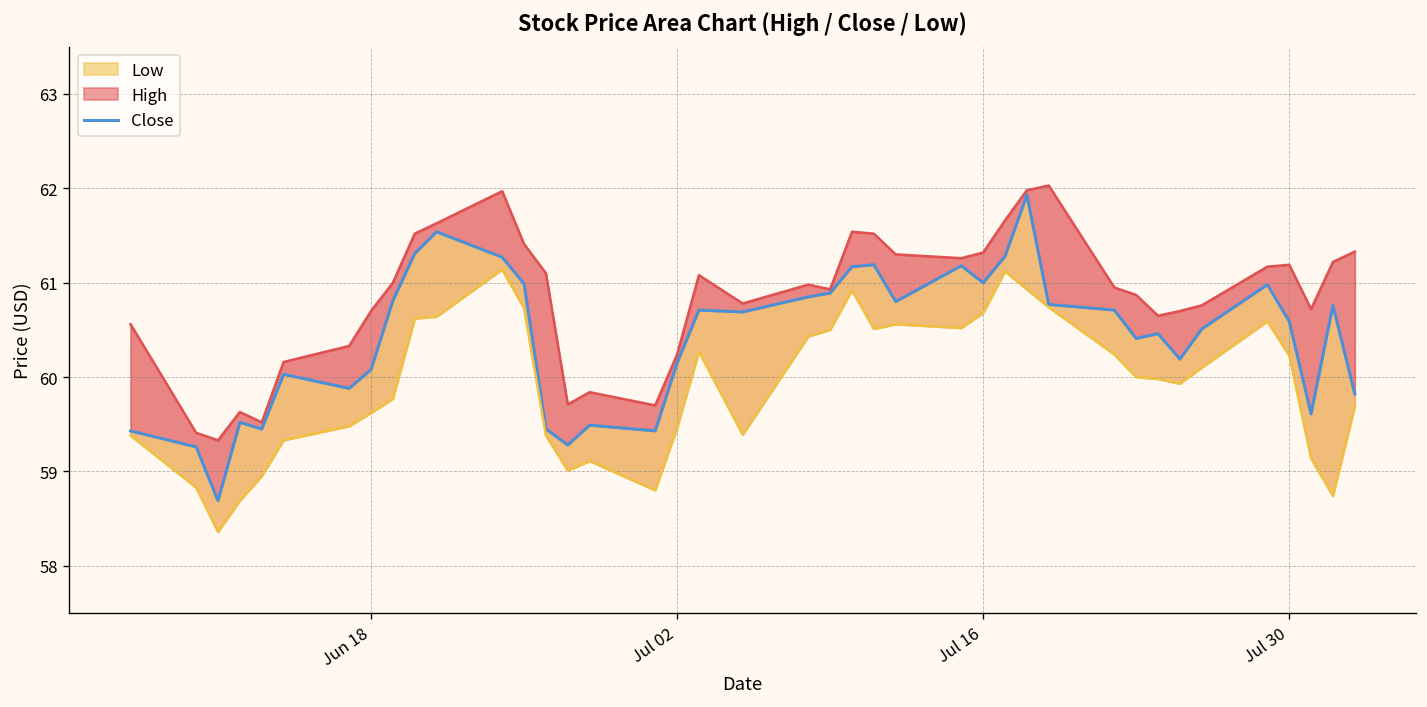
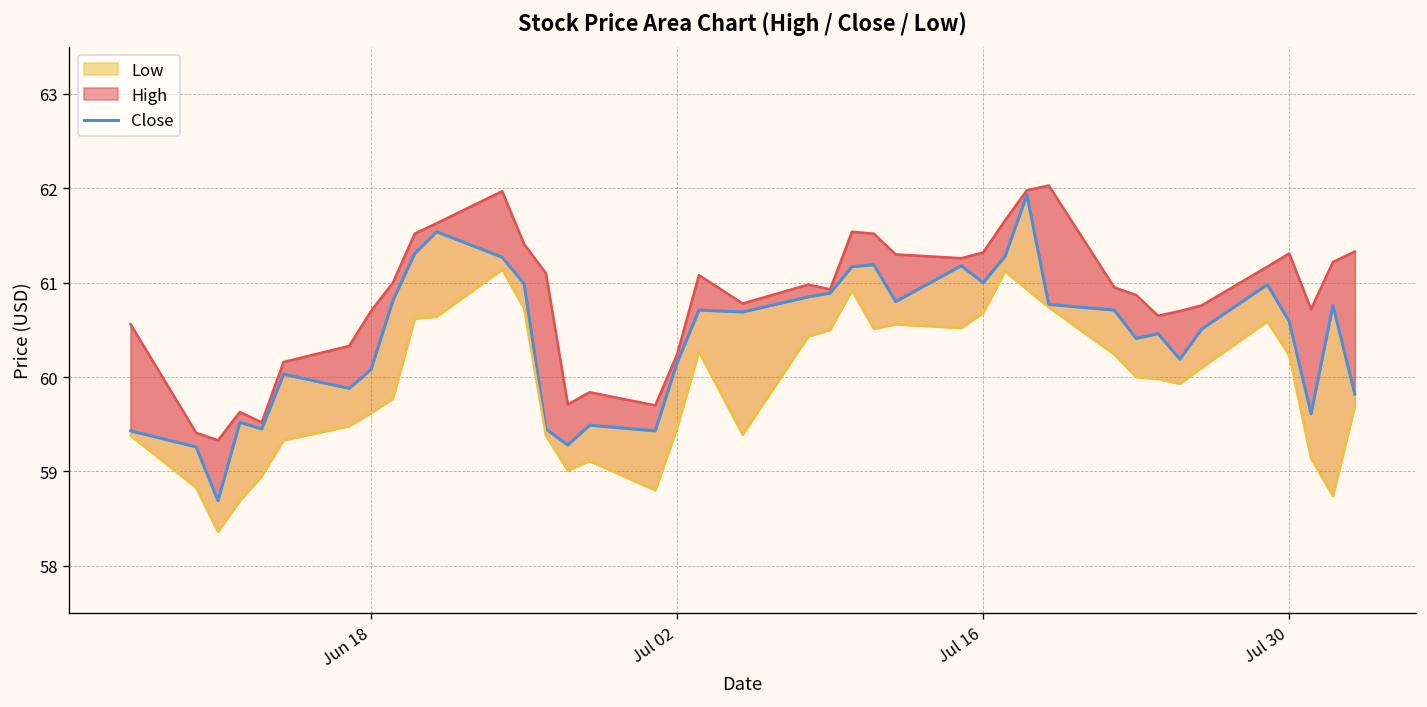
  {
    "High": {
      "Jun 18": 60.7,
      "Jul 02": 60.2,
      "Jul 16": 61.3,
-     "Jul 30": 61.2
+     "Jul 30": 61.3
    }
  }
